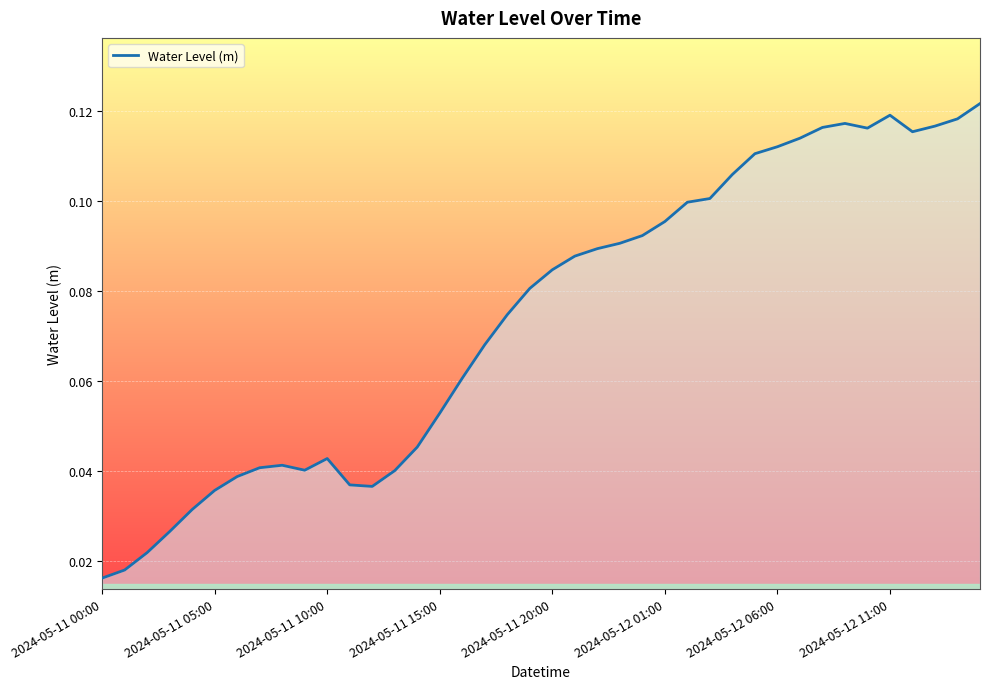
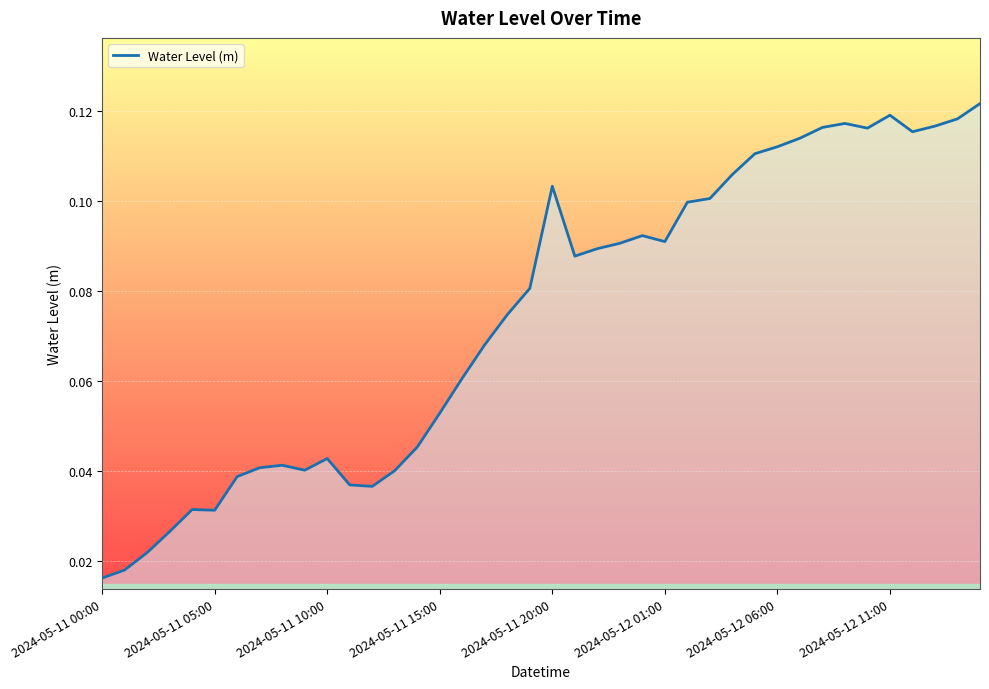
  {
    "2024-05-11 00:00": 0.016,
-   "2024-05-11 05:00": 0.036,
+   "2024-05-11 05:00": 0.031,
    "2024-05-11 10:00": 0.043,
    "2024-05-11 15:00": 0.053,
-   "2024-05-11 20:00": 0.085,
-   "2024-05-12 01:00": 0.095,
+   "2024-05-11 20:00": 0.103,
+   "2024-05-12 01:00": 0.091,
    "2024-05-12 06:00": 0.112,
    "2024-05-12 11:00": 0.119
  }
